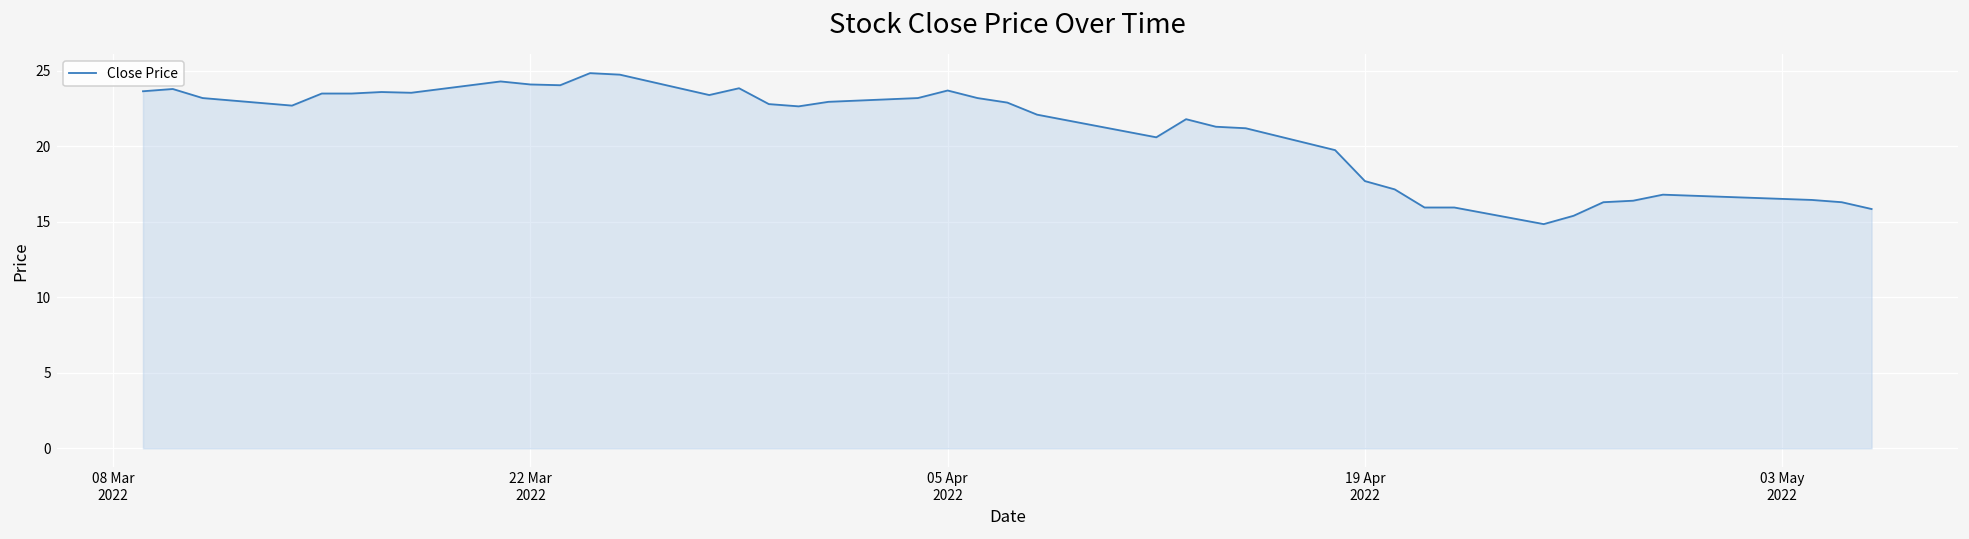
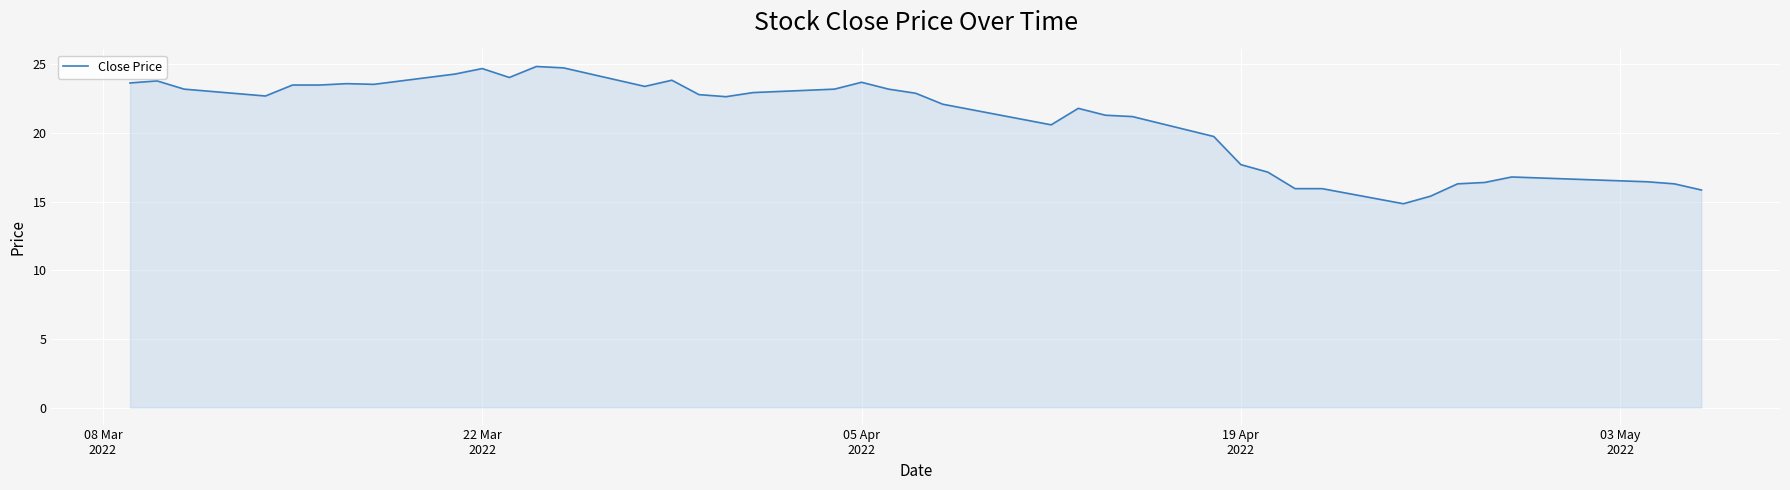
  {
-   "22 Mar 2022": 24.1,
+   "22 Mar 2022": 24.7,
    "05 Apr 2022": 23.7,
    "19 Apr 2022": 17.7
  }
